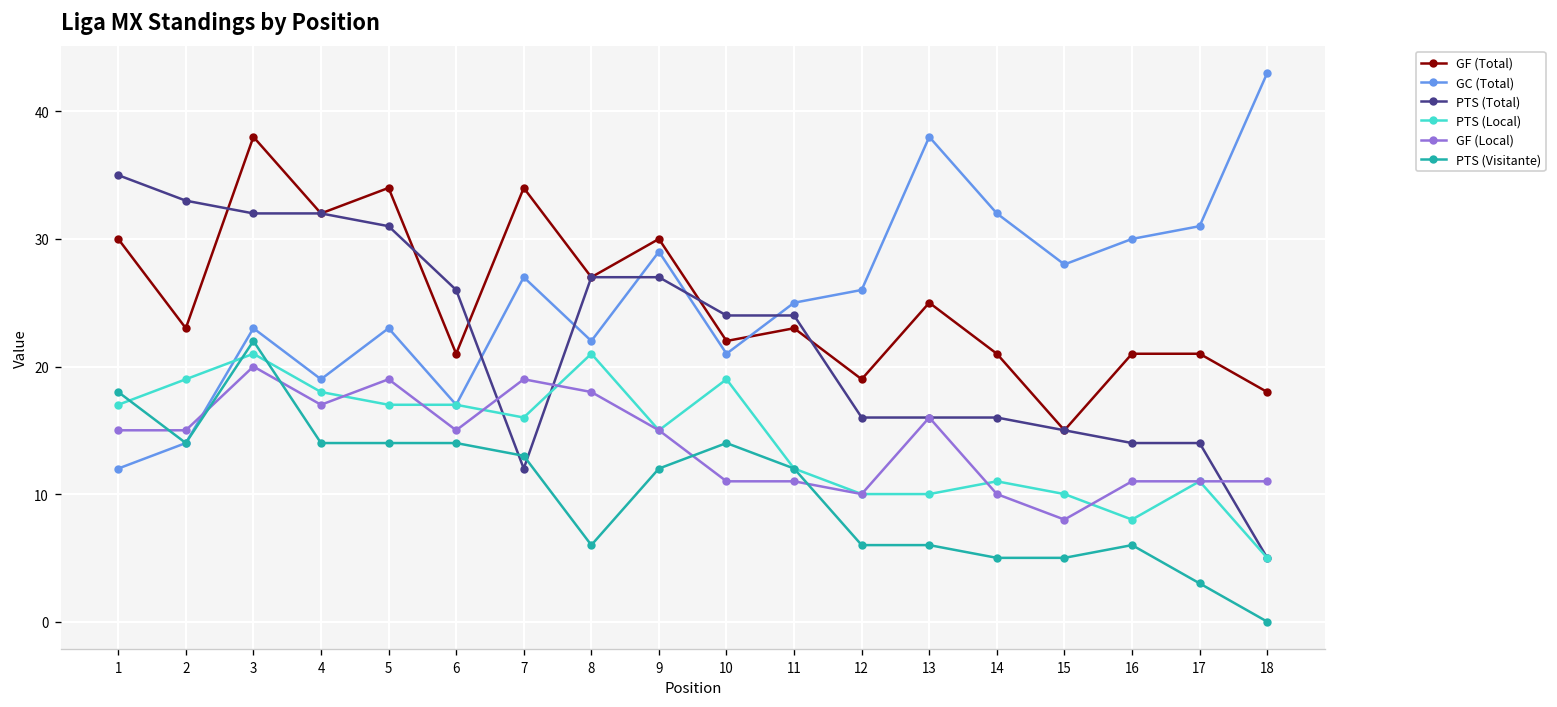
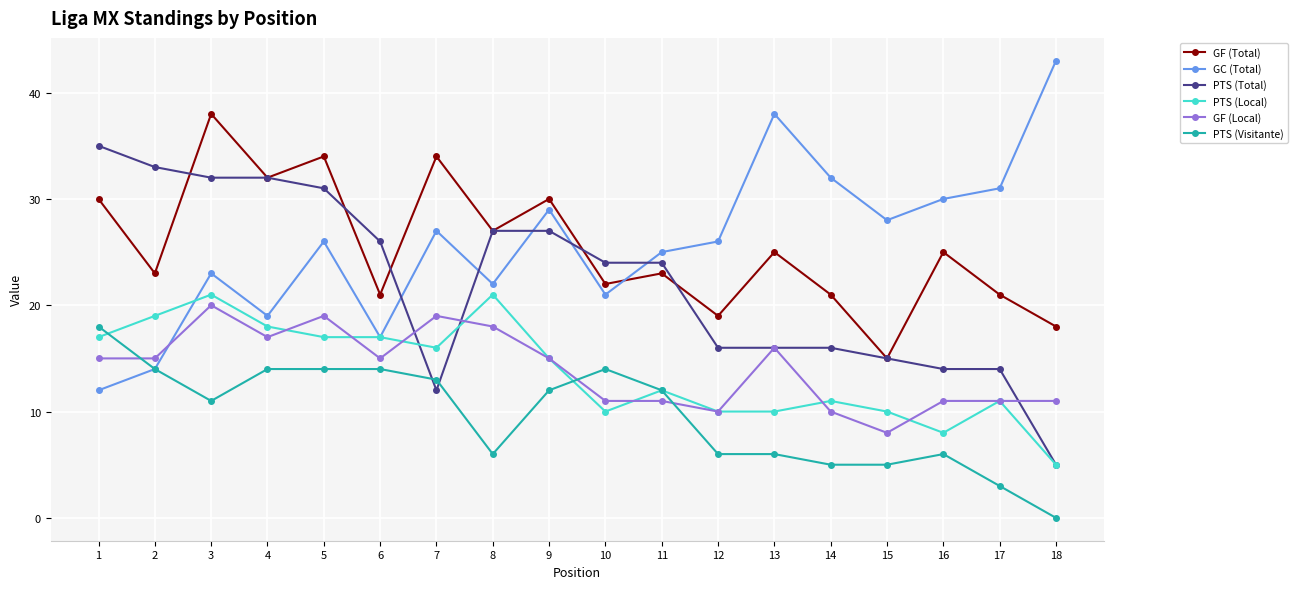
  {
    "GF (Total)": {
      "1": 30,
      "2": 23,
      "3": 38,
      "5": 34,
      "6": 21,
      "7": 34,
      "9": 30,
      "10": 22,
      "11": 23,
      "12": 19,
      "13": 25,
      "14": 21,
-     "16": 21,
+     "16": 25,
      "17": 21,
      "18": 18
    },
    "GC (Total)": {
      "1": 12,
      "3": 23,
      "4": 19,
-     "5": 23,
+     "5": 26,
      "7": 27,
      "8": 22,
      "9": 29,
      "10": 21,
      "11": 25,
      "12": 26,
      "13": 38,
      "14": 32,
      "15": 28,
      "16": 30,
      "17": 31,
      "18": 43
    },
    "PTS (Total)": {
      "1": 35,
      "2": 33,
      "3": 32,
      "5": 31,
      "6": 26,
      "7": 12,
      "9": 27,
      "10": 24,
      "11": 24,
      "12": 16,
      "14": 16,
      "16": 14,
      "17": 14
    },
    "PTS (Local)": {
      "1": 17,
      "2": 19,
      "3": 21,
      "4": 18,
      "5": 17,
      "7": 16,
      "8": 21,
-     "10": 19,
+     "10": 10,
      "13": 10,
      "14": 11,
      "15": 10,
      "16": 8
    },
    "GF (Local)": {
      "1": 15,
      "2": 15,
      "3": 20,
      "4": 17,
      "5": 19,
      "6": 15,
      "7": 19,
      "8": 18,
      "10": 11,
      "11": 11,
      "14": 10,
      "15": 8,
      "16": 11,
      "18": 11
    },
    "PTS (Visitante)": {
      "1": 18,
-     "3": 22,
+     "3": 11,
      "4": 14,
      "5": 14,
      "6": 14,
      "7": 13,
      "8": 6,
      "9": 12,
      "10": 14,
      "12": 6,
      "13": 6,
      "14": 5,
      "15": 5,
      "16": 6,
      "17": 3,
      "18": 0
    }
  }
